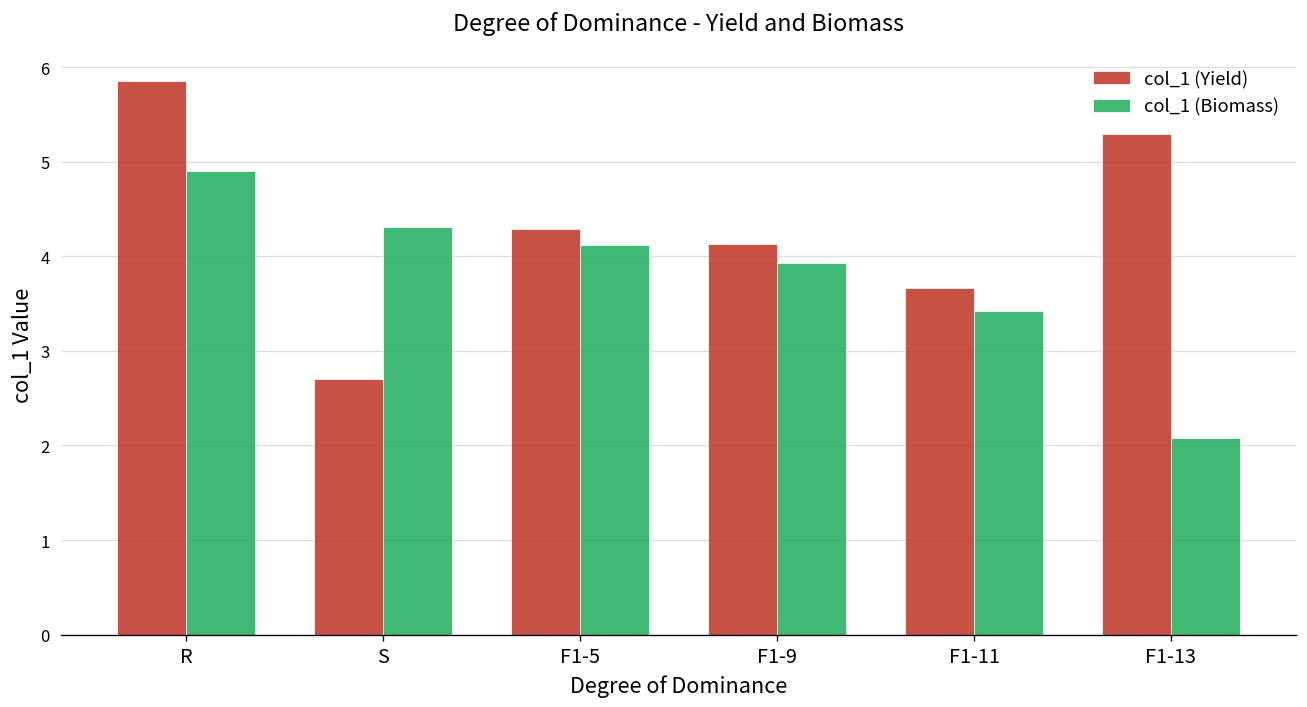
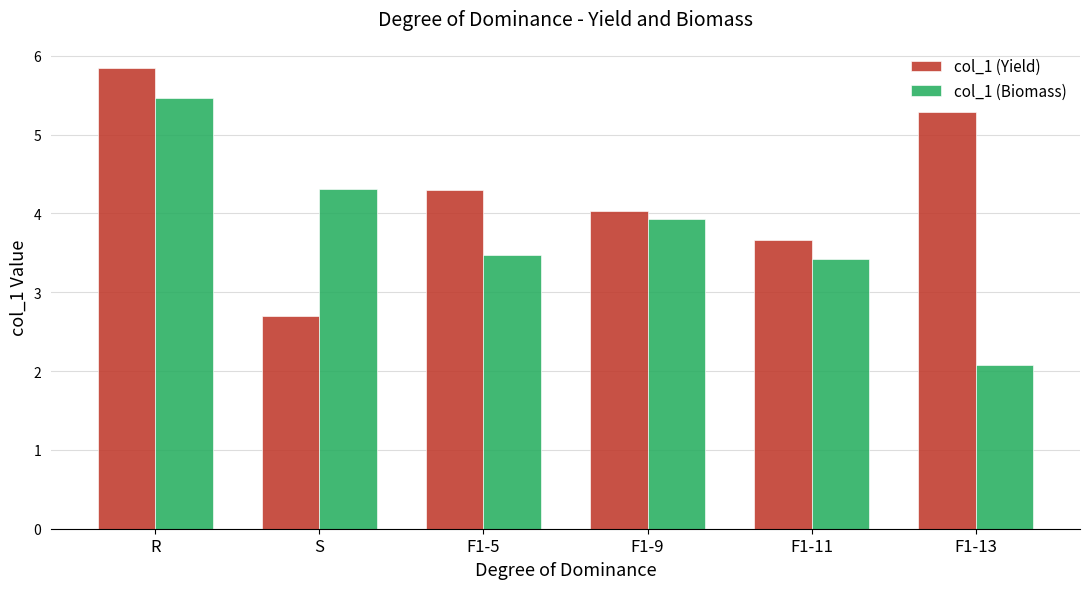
  {
    "col_1 (Yield)": {
      "R": 5.9,
      "S": 2.7,
      "F1-5": 4.3,
-     "F1-9": 4.1,
+     "F1-9": 4.0,
      "F1-11": 3.7,
      "F1-13": 5.3
    },
    "col_1 (Biomass)": {
-     "R": 4.9,
+     "R": 5.5,
      "S": 4.3,
-     "F1-5": 4.1,
+     "F1-5": 3.5,
      "F1-9": 3.9,
      "F1-11": 3.4,
      "F1-13": 2.1
    }
  }
